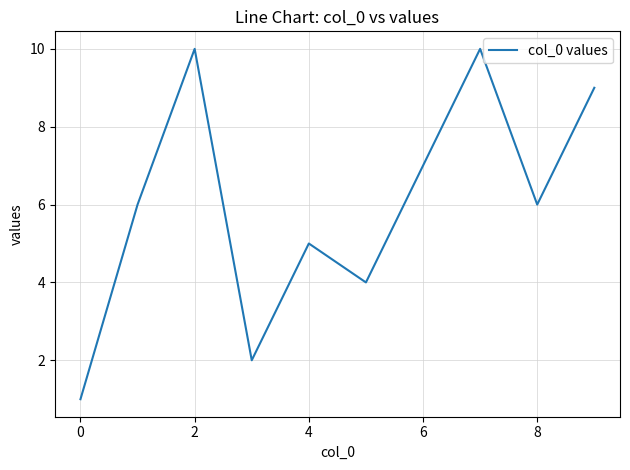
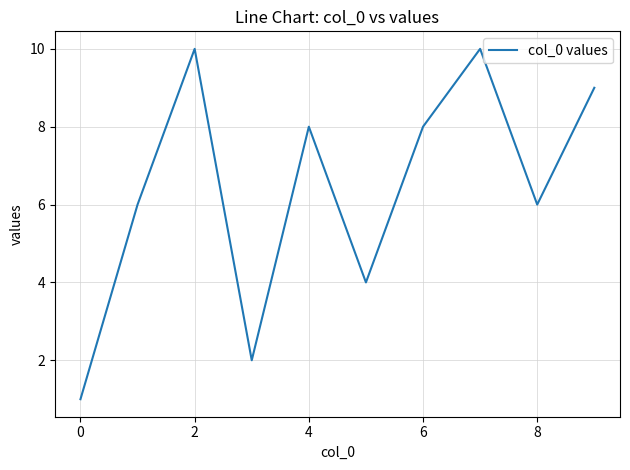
  {
    "0": 1,
    "2": 10,
-   "4": 5,
-   "6": 7,
+   "4": 8,
+   "6": 8,
    "8": 6
  }
